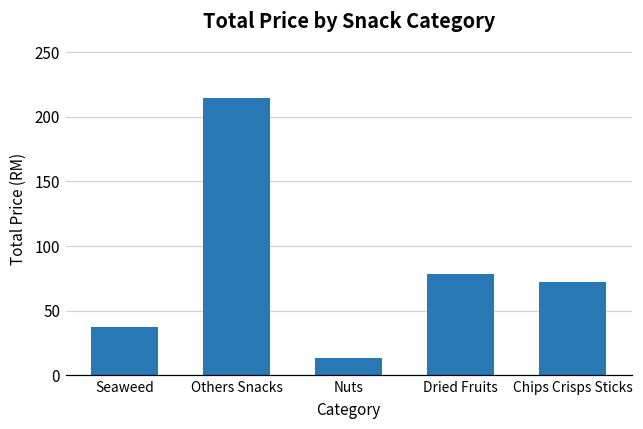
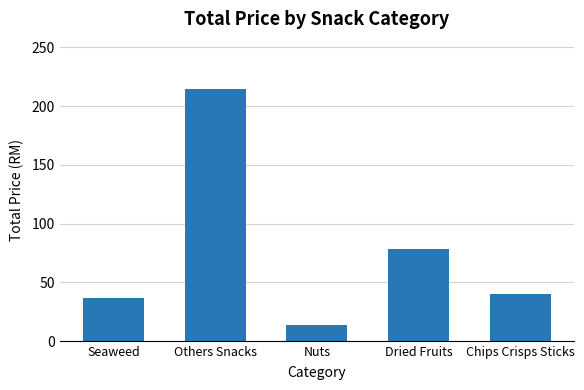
  {
    "Seaweed": 37,
    "Others Snacks": 214,
    "Nuts": 13,
    "Dried Fruits": 79,
-   "Chips Crisps Sticks": 73
+   "Chips Crisps Sticks": 40
  }
